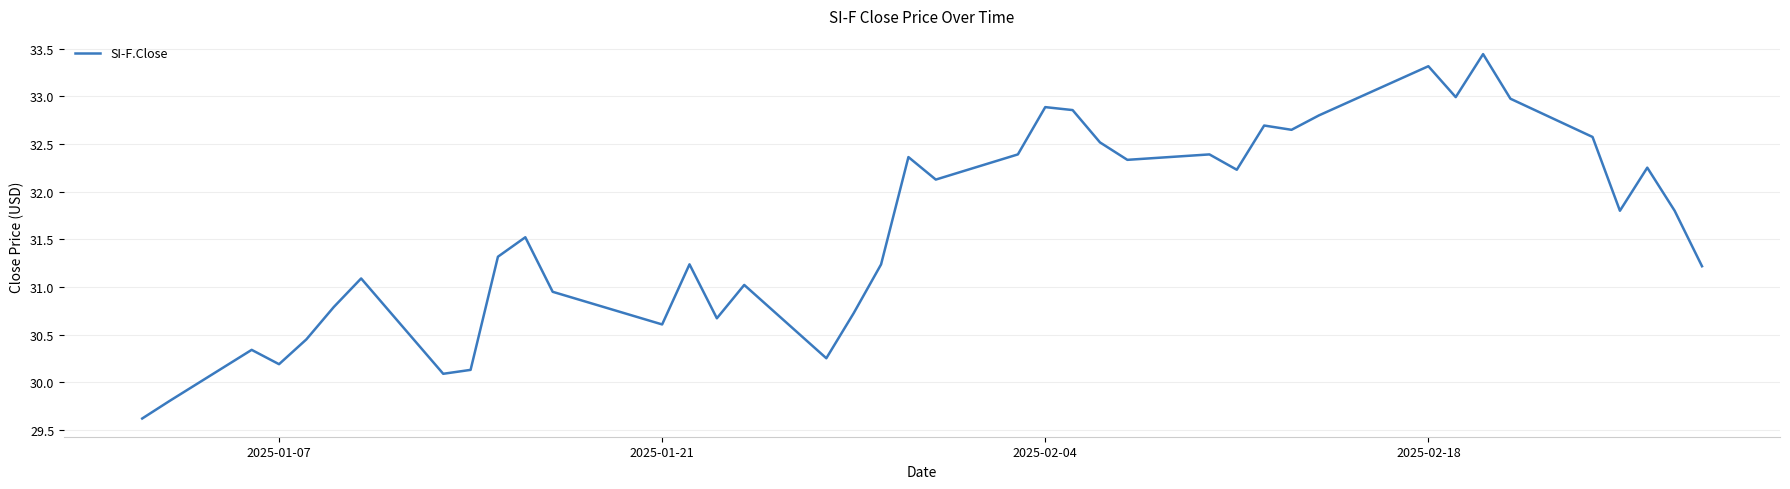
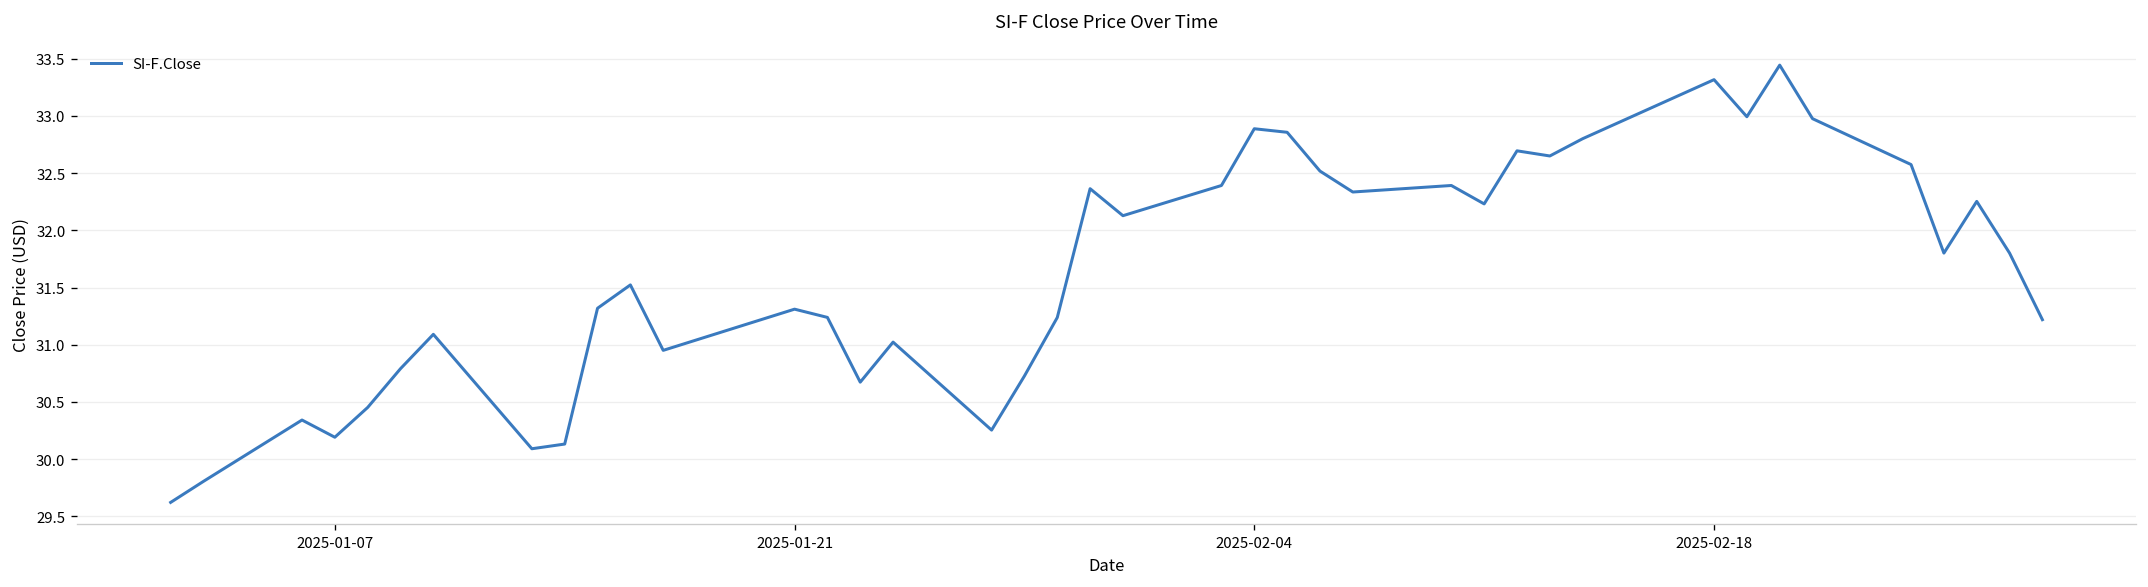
  {
    "2025-01-07": 30.2,
-   "2025-01-21": 30.6,
+   "2025-01-21": 31.3,
    "2025-02-04": 32.9,
    "2025-02-18": 33.3
  }
